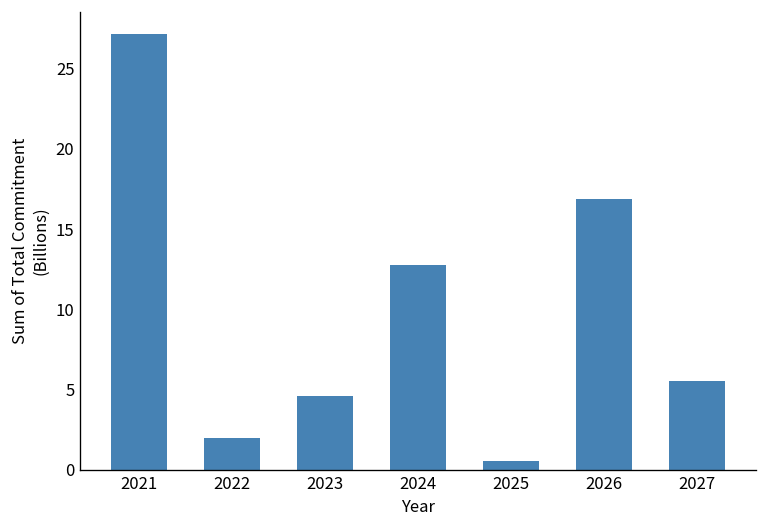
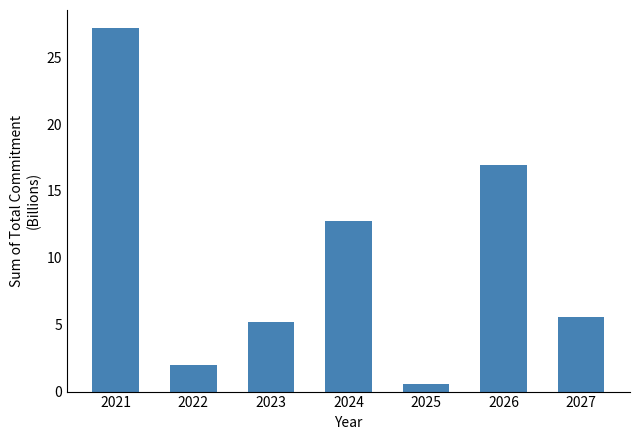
  {
    "2021": 27.2,
    "2022": 2.0,
-   "2023": 4.6,
+   "2023": 5.2,
    "2024": 12.8,
    "2025": 0.6,
    "2026": 16.9,
    "2027": 5.6
  }
